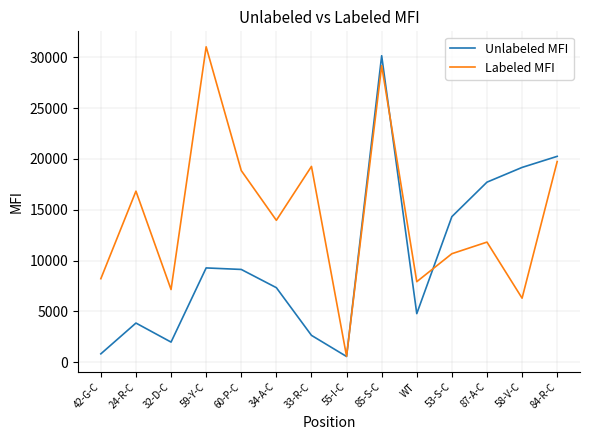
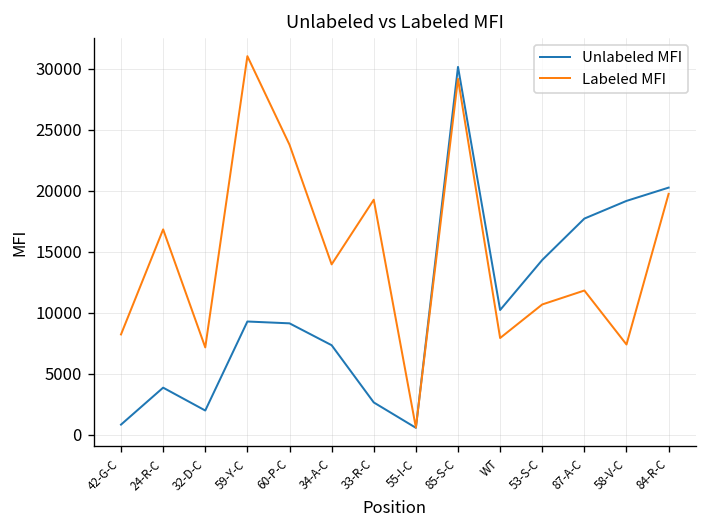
  {
    "Unlabeled MFI": {
      "42-G-C": 800,
      "24-R-C": 3900,
      "32-D-C": 2000,
      "59-Y-C": 9300,
      "60-P-C": 9100,
      "34-A-C": 7300,
      "33-R-C": 2600,
      "85-S-C": 30100,
-     "WT": 4800,
+     "WT": 10200,
      "53-S-C": 14300,
      "87-A-C": 17700,
      "58-V-C": 19200,
      "84-R-C": 20200
    },
    "Labeled MFI": {
      "42-G-C": 8200,
      "24-R-C": 16800,
      "32-D-C": 7200,
      "59-Y-C": 31000,
-     "60-P-C": 18900,
+     "60-P-C": 23800,
      "34-A-C": 14000,
      "33-R-C": 19300,
      "85-S-C": 29200,
      "WT": 7900,
      "53-S-C": 10700,
      "87-A-C": 11800,
-     "58-V-C": 6300,
+     "58-V-C": 7400,
      "84-R-C": 19700
    }
  }
